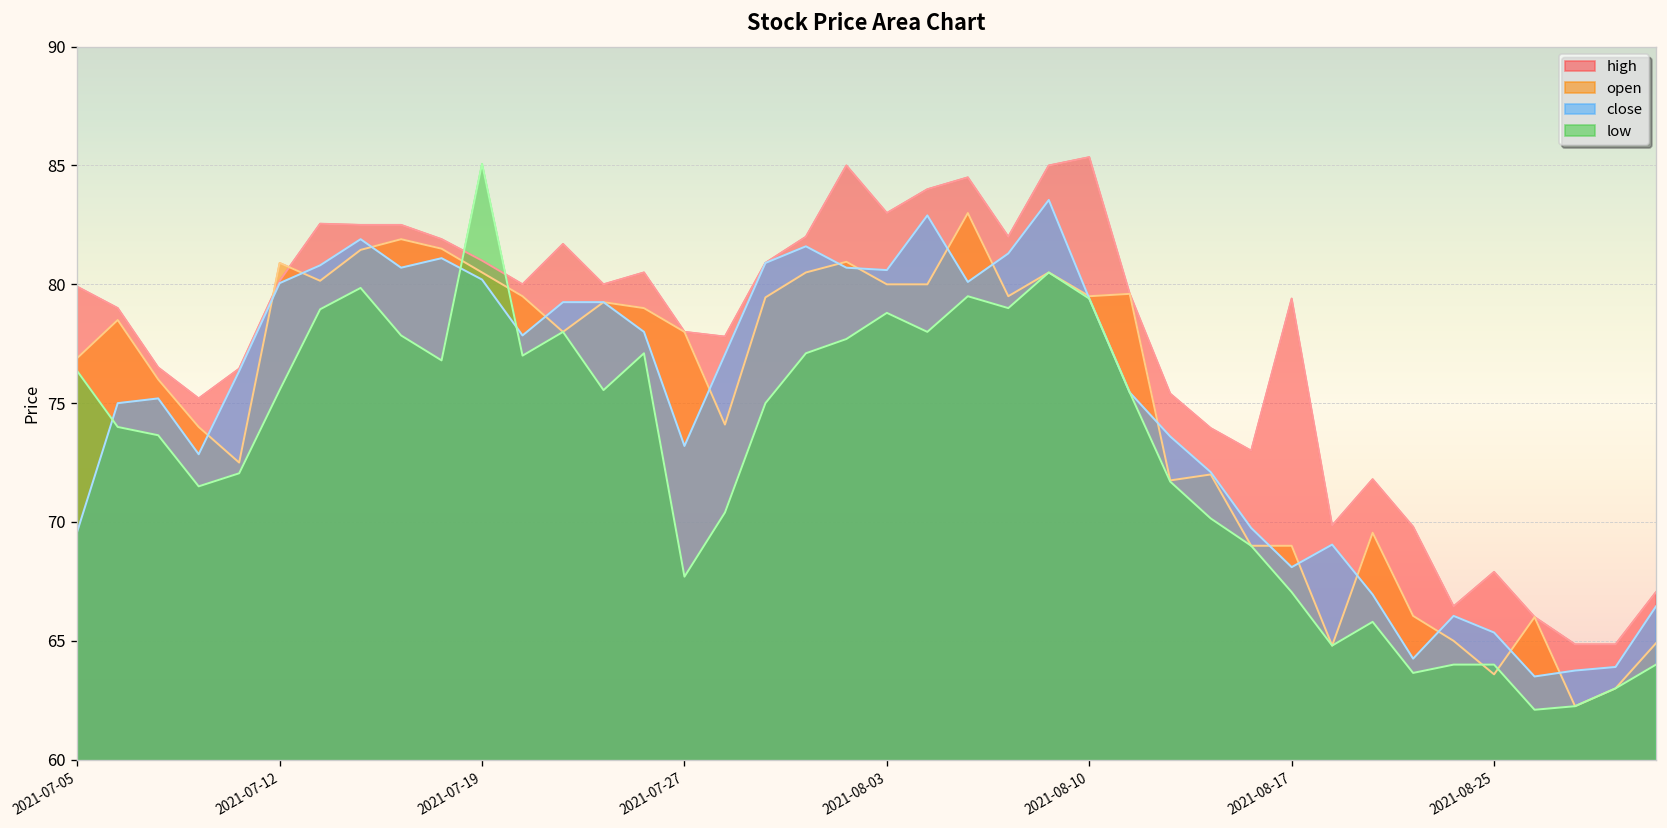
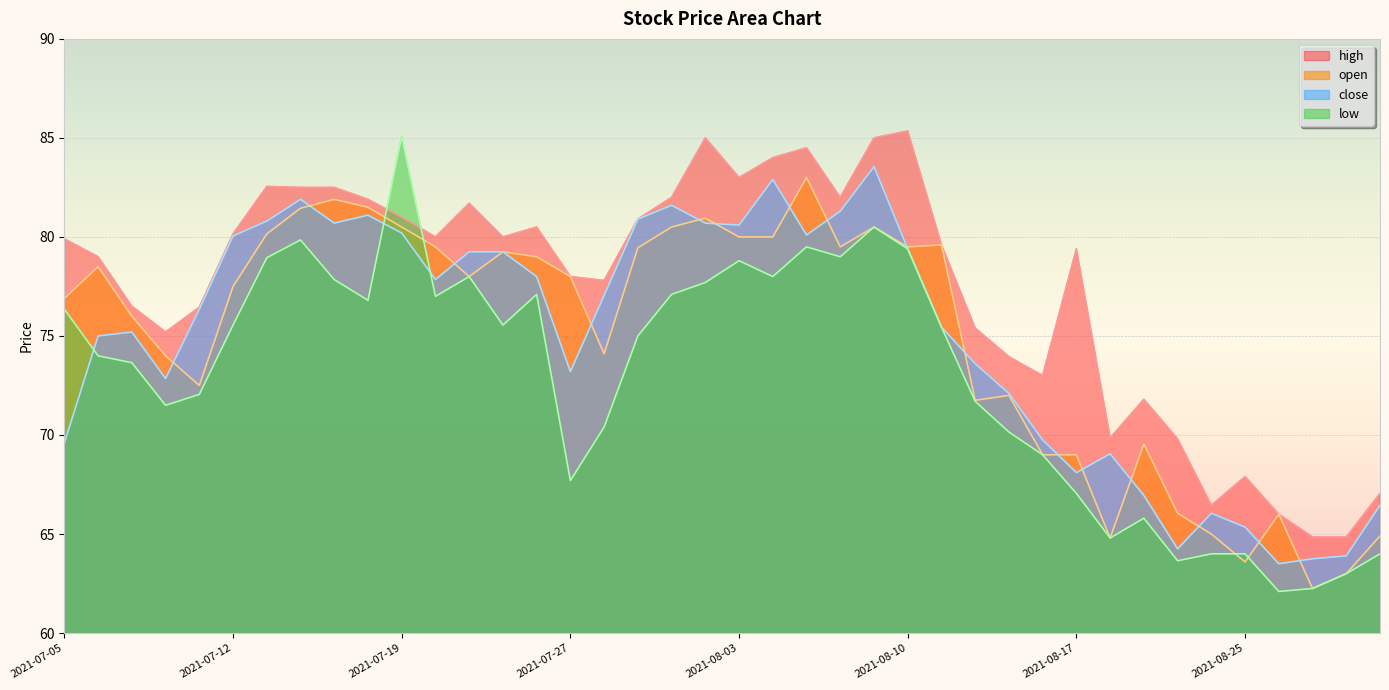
  {
    "high": {
      "2021-07-05": 79.9,
      "2021-07-19": 81.0,
      "2021-08-03": 83.0,
      "2021-08-10": 85.4,
      "2021-08-17": 79.4,
      "2021-08-25": 67.9
    },
    "open": {
      "2021-07-05": 76.9,
-     "2021-07-12": 80.9,
+     "2021-07-12": 77.5,
      "2021-07-19": 80.5,
      "2021-08-03": 80.0,
      "2021-08-17": 69.0,
      "2021-08-25": 63.6
    },
    "close": {
      "2021-07-05": 69.6,
      "2021-07-19": 80.2,
      "2021-07-27": 73.2,
      "2021-08-03": 80.6,
      "2021-08-17": 68.1,
      "2021-08-25": 65.4
    },
    "low": {
      "2021-07-05": 76.4,
      "2021-07-12": 75.6,
      "2021-07-19": 85.1,
      "2021-07-27": 67.7,
      "2021-08-03": 78.8,
      "2021-08-17": 67.1,
      "2021-08-25": 64.0
    }
  }
